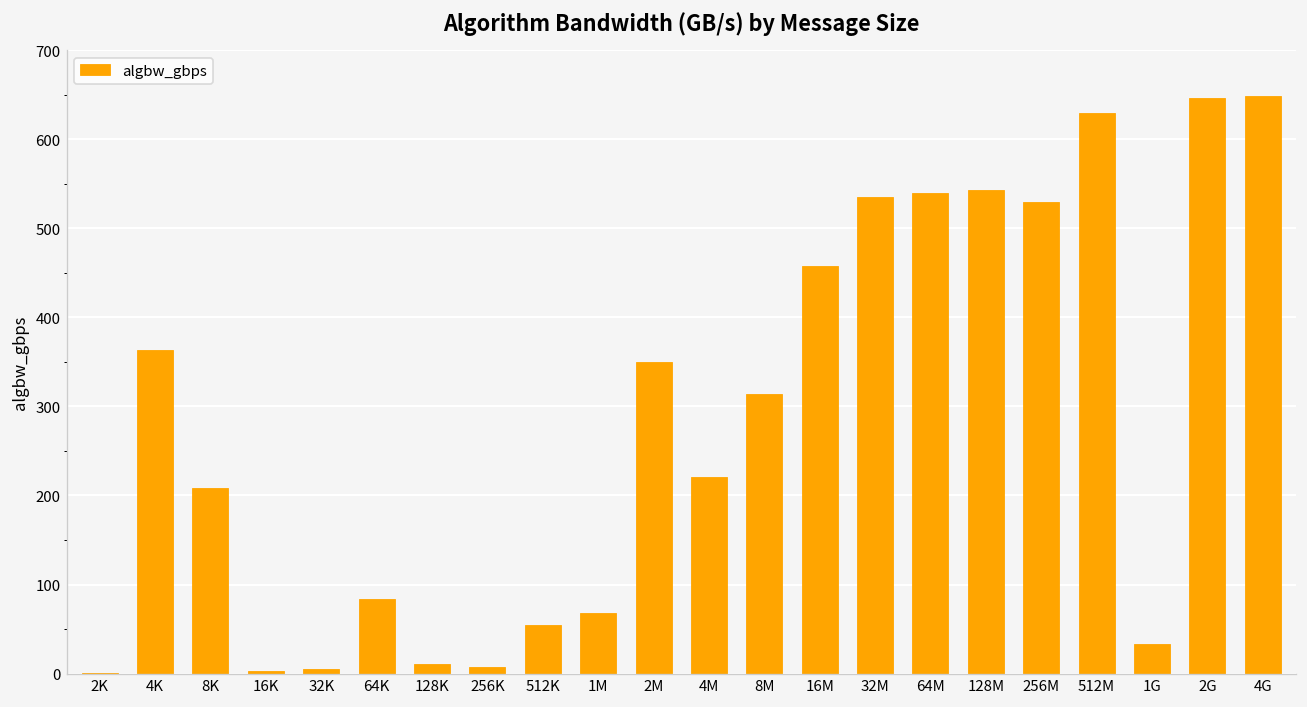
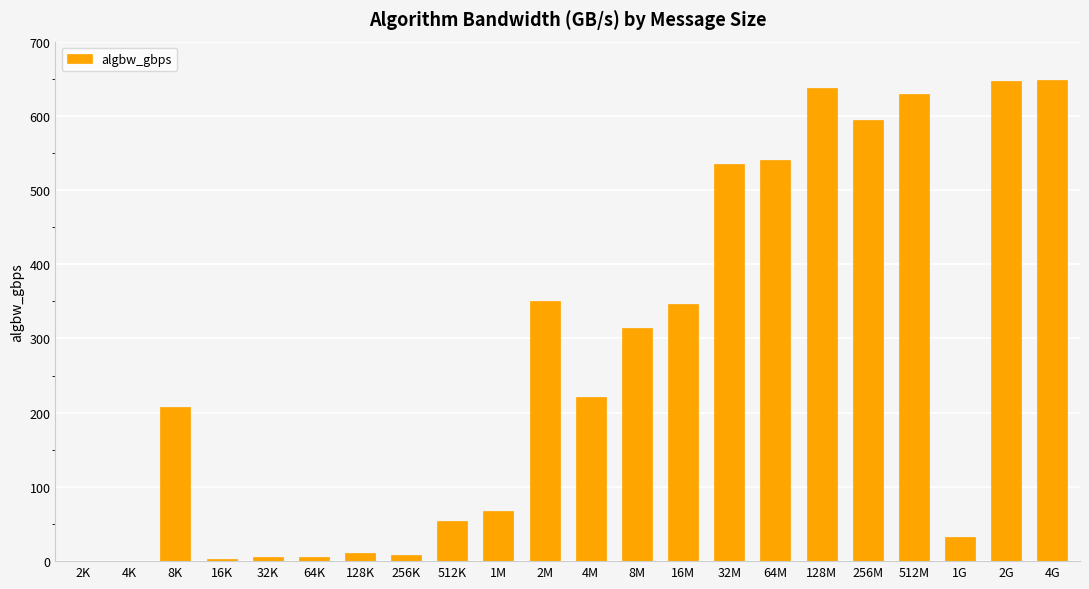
  {
-   "4K": 360,
+   "4K": 0,
    "8K": 210,
    "32K": 10,
-   "64K": 80,
+   "64K": 10,
    "128K": 10,
    "256K": 10,
    "512K": 50,
    "1M": 70,
    "2M": 350,
    "4M": 220,
    "8M": 310,
-   "16M": 460,
+   "16M": 350,
    "32M": 530,
    "64M": 540,
-   "128M": 540,
-   "256M": 530,
+   "128M": 640,
+   "256M": 590,
    "512M": 630,
    "1G": 30,
    "2G": 650,
    "4G": 650
  }
